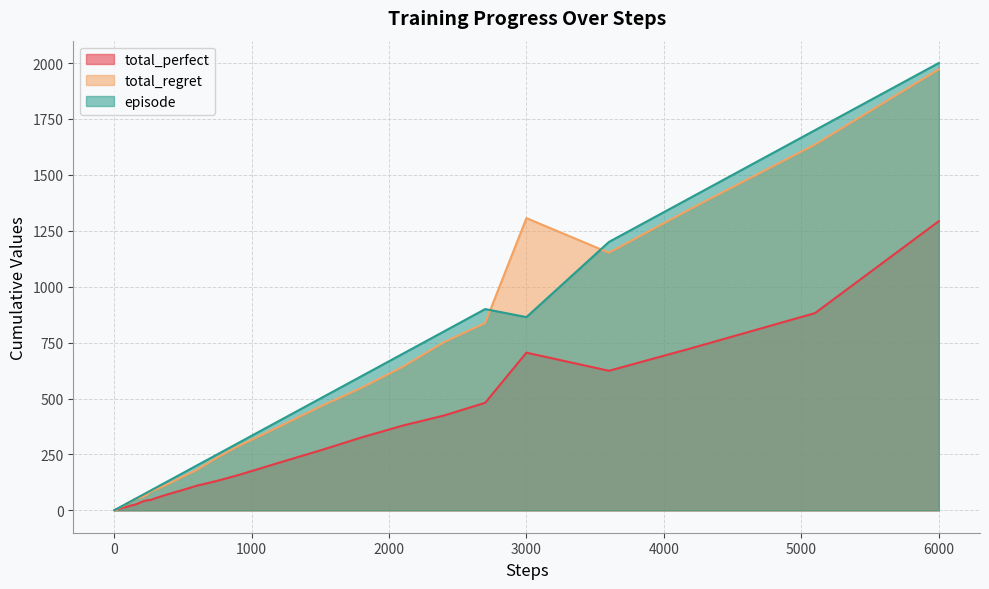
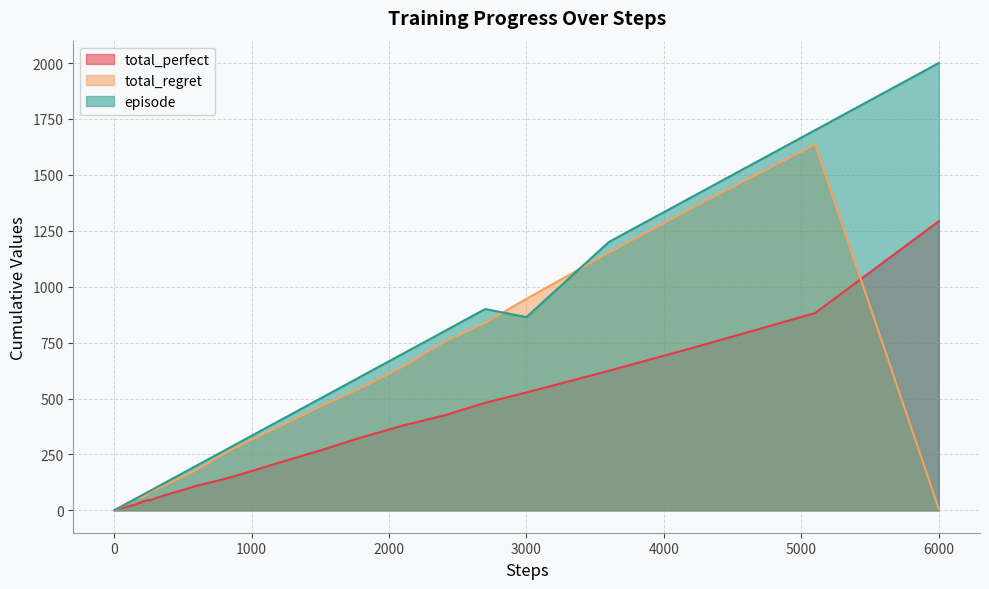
  {
    "total_perfect": {
-     "3000": 710,
+     "3000": 530,
      "6000": 1290
    },
    "total_regret": {
-     "3000": 1310,
-     "6000": 1970
+     "3000": 950,
+     "6000": 10
    },
    "episode": {
      "3000": 860,
      "6000": 2000
    }
  }
